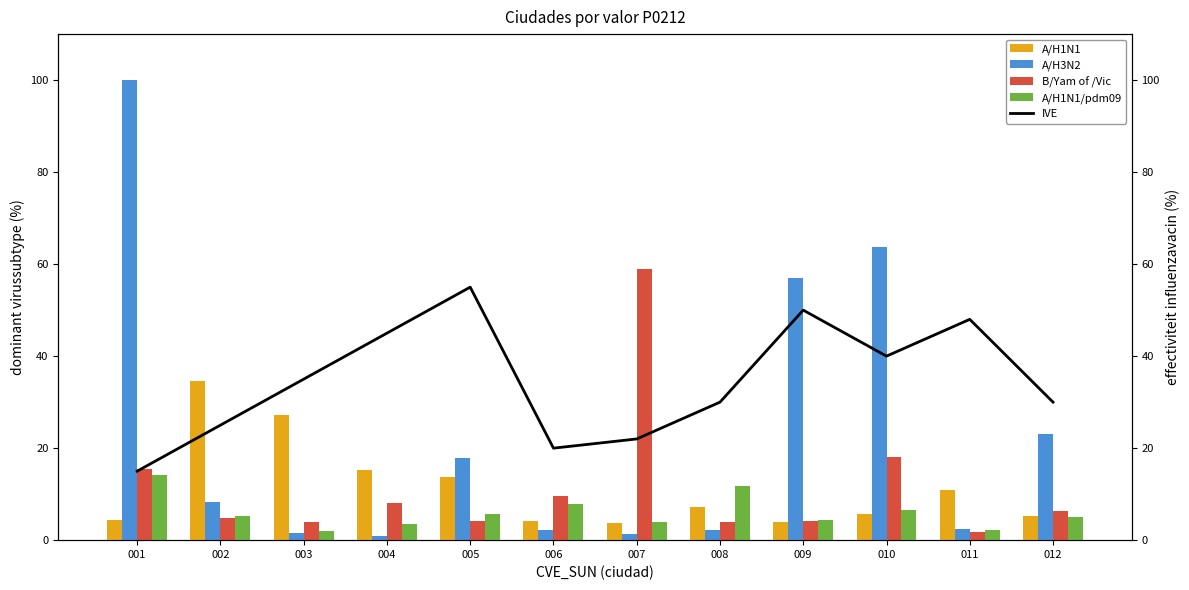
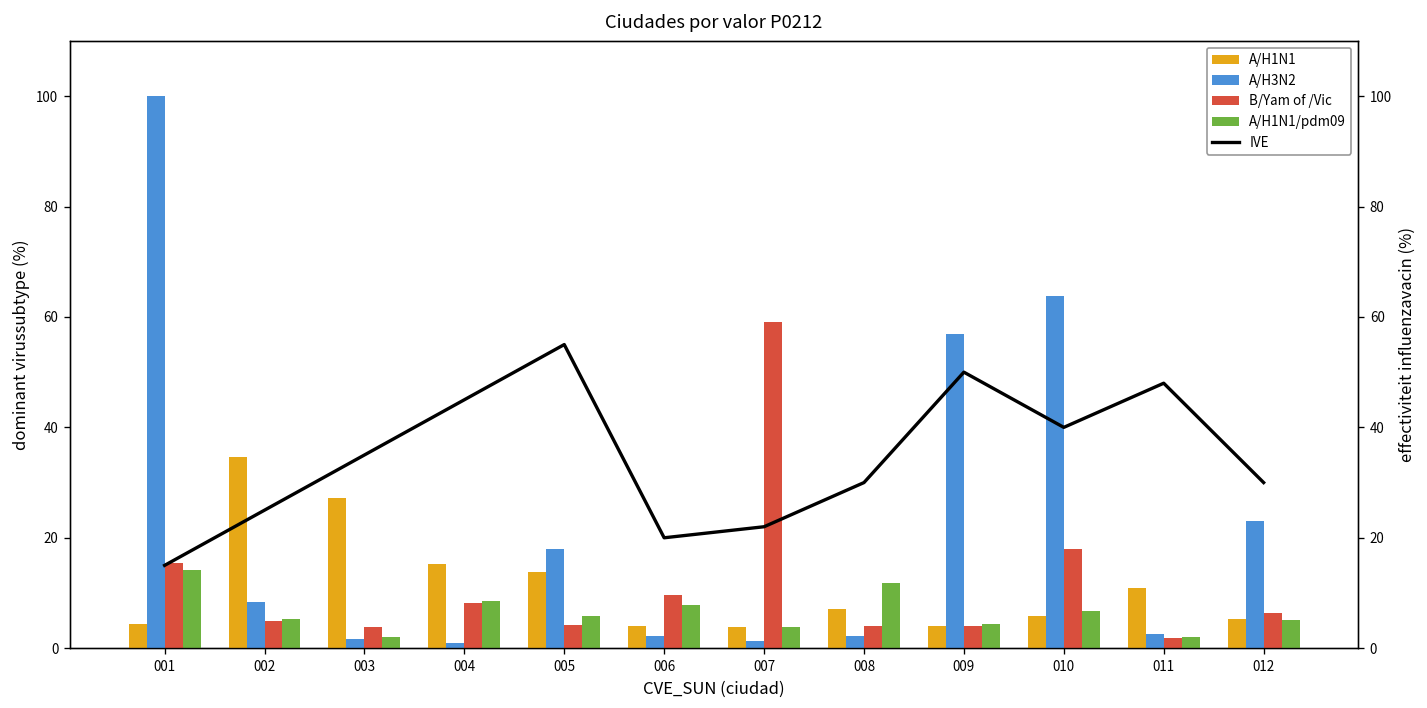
  {
    "A/H1N1": {
      "001": 4,
      "002": 35,
      "003": 27,
      "004": 15,
      "005": 14,
      "006": 4,
      "007": 4,
      "008": 7,
      "009": 4,
      "010": 6,
      "011": 11,
      "012": 5
    },
    "A/H3N2": {
      "001": 100,
      "002": 8,
      "003": 2,
      "004": 1,
      "005": 18,
      "006": 2,
      "007": 1,
      "008": 2,
      "009": 57,
      "010": 64,
      "011": 2,
      "012": 23
    },
    "B/Yam of /Vic": {
      "001": 15,
      "002": 5,
      "003": 4,
      "004": 8,
      "005": 4,
      "006": 10,
      "007": 59,
      "008": 4,
      "009": 4,
      "010": 18,
      "011": 2,
      "012": 6
    },
    "A/H1N1/pdm09": {
      "001": 14,
      "002": 5,
      "003": 2,
-     "004": 4,
+     "004": 9,
      "005": 6,
      "006": 8,
      "007": 4,
      "008": 12,
      "009": 4,
      "010": 7,
      "011": 2,
      "012": 5
    },
    "IVE": {
      "001": 15,
      "002": 25,
      "003": 35,
      "004": 45,
      "005": 55,
      "006": 20,
      "007": 22,
      "008": 30,
      "009": 50,
      "010": 40,
      "011": 48,
      "012": 30
    }
  }
